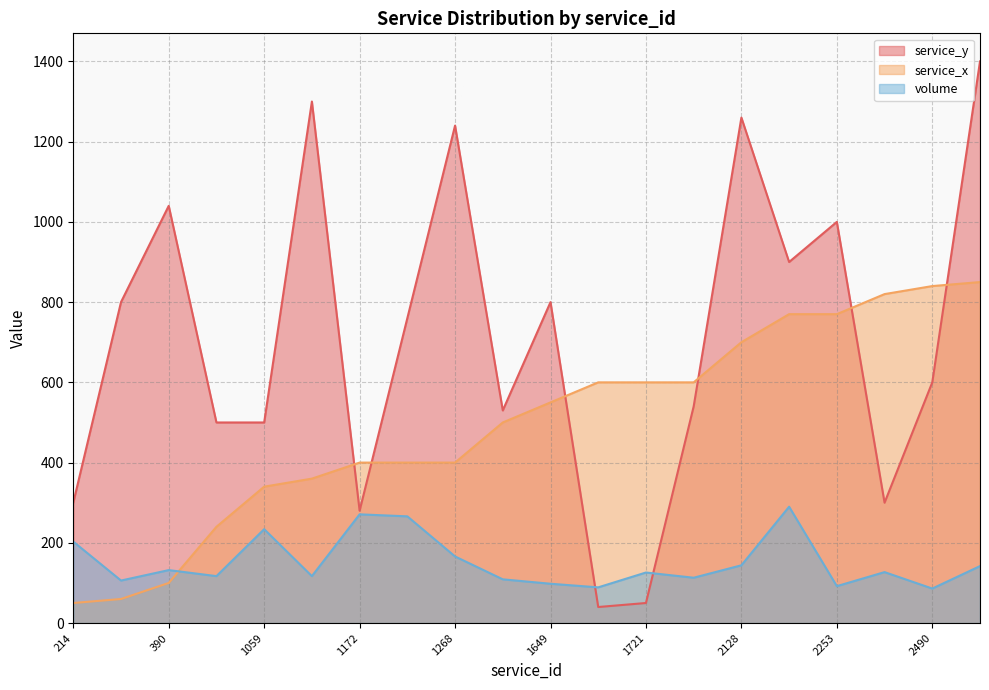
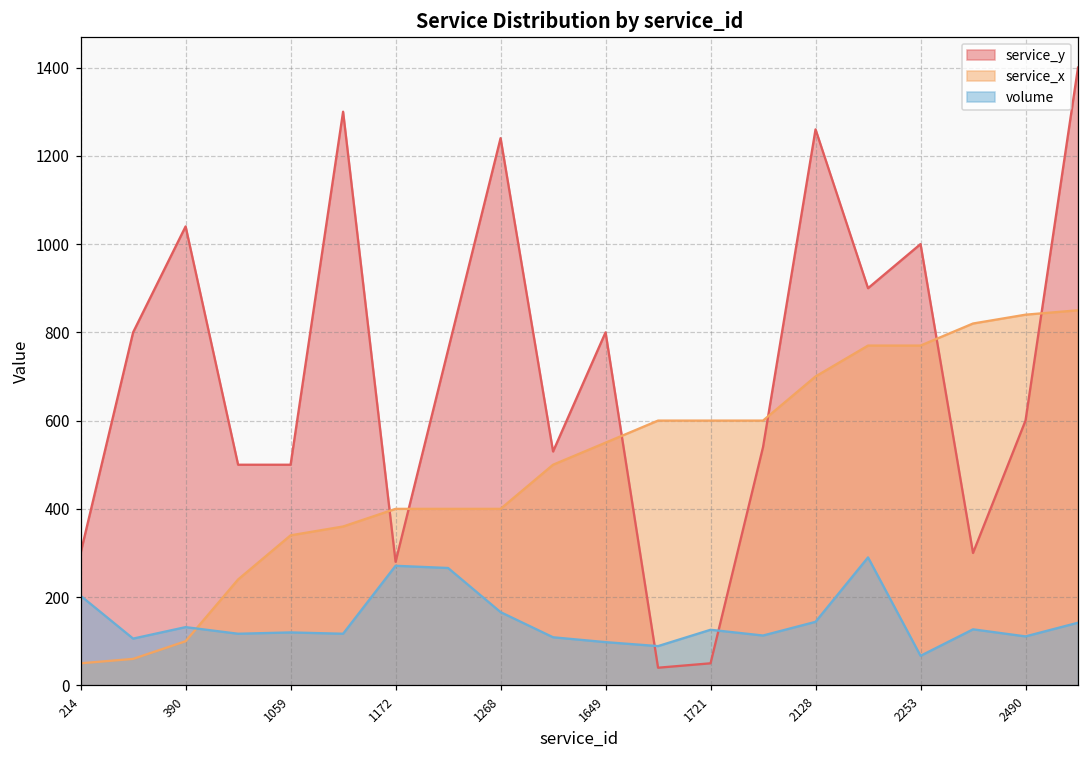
  {
    "volume": {
      "214": 200,
      "390": 130,
-     "1059": 230,
+     "1059": 120,
      "1172": 270,
      "1268": 170,
      "1649": 100,
      "1721": 130,
      "2128": 140,
-     "2253": 90,
-     "2490": 90
+     "2253": 70,
+     "2490": 110
    }
  }
